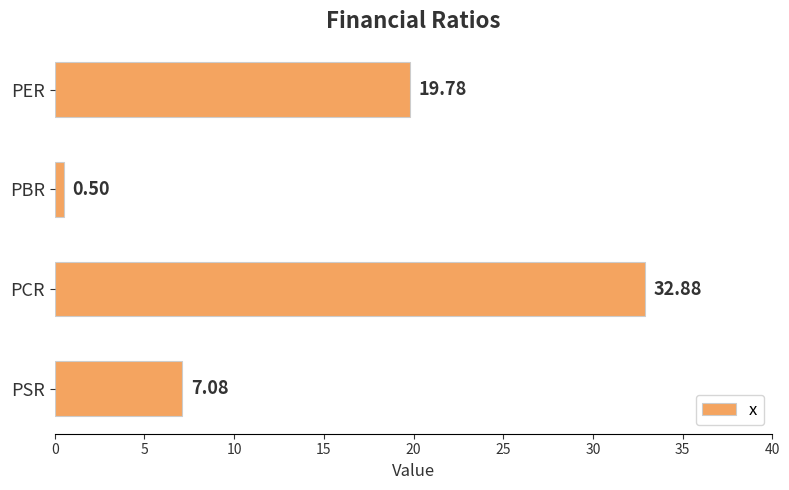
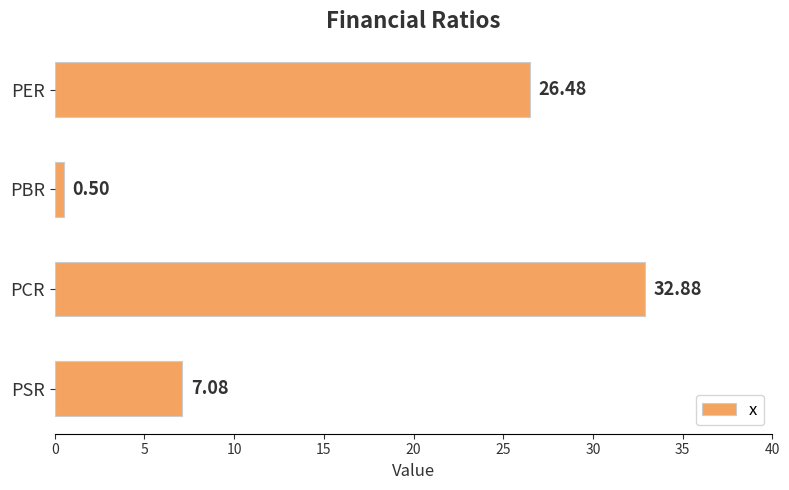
  {
-   "PER": 19.78,
+   "PER": 26.48,
    "PBR": 0.50,
    "PCR": 32.88,
    "PSR": 7.08
  }
